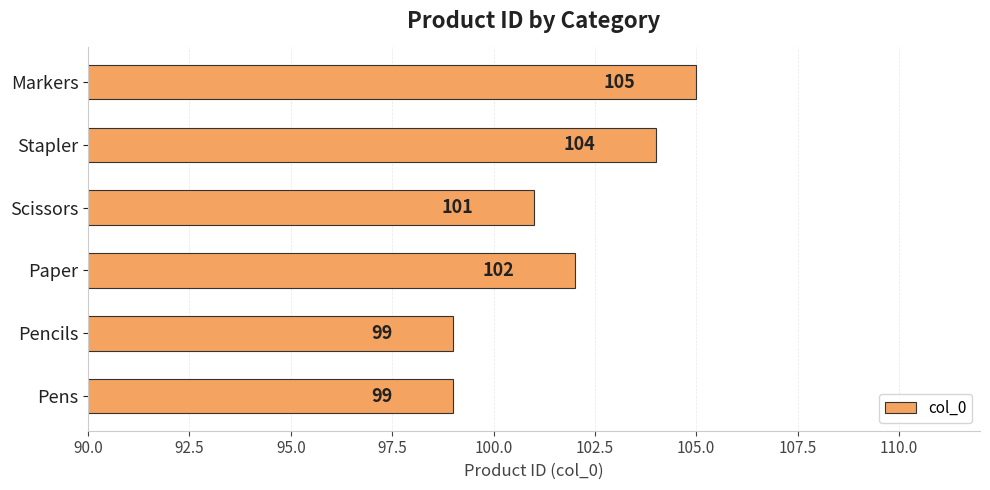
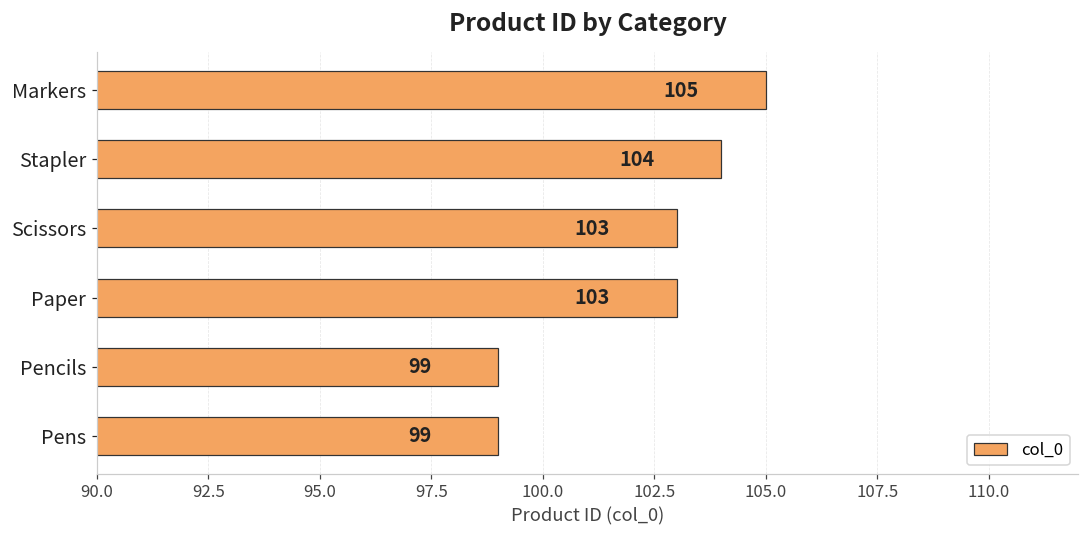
  {
    "Markers": 105,
    "Stapler": 104,
-   "Scissors": 101,
-   "Paper": 102,
+   "Scissors": 103,
+   "Paper": 103,
    "Pencils": 99,
    "Pens": 99
  }
